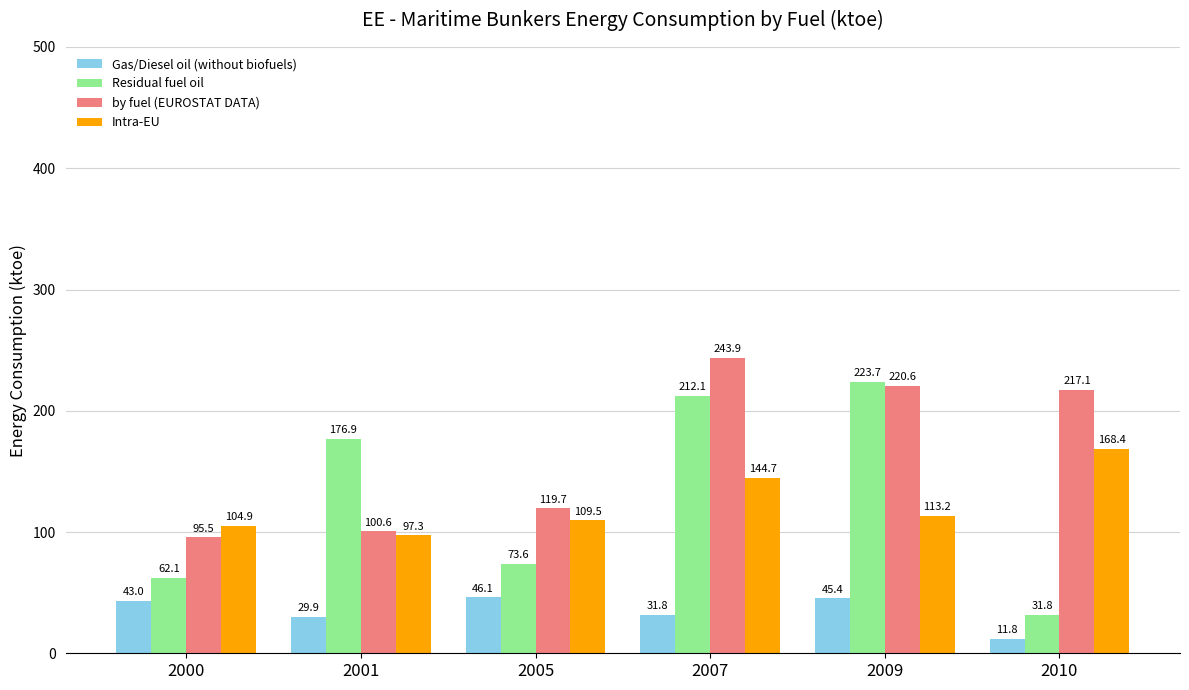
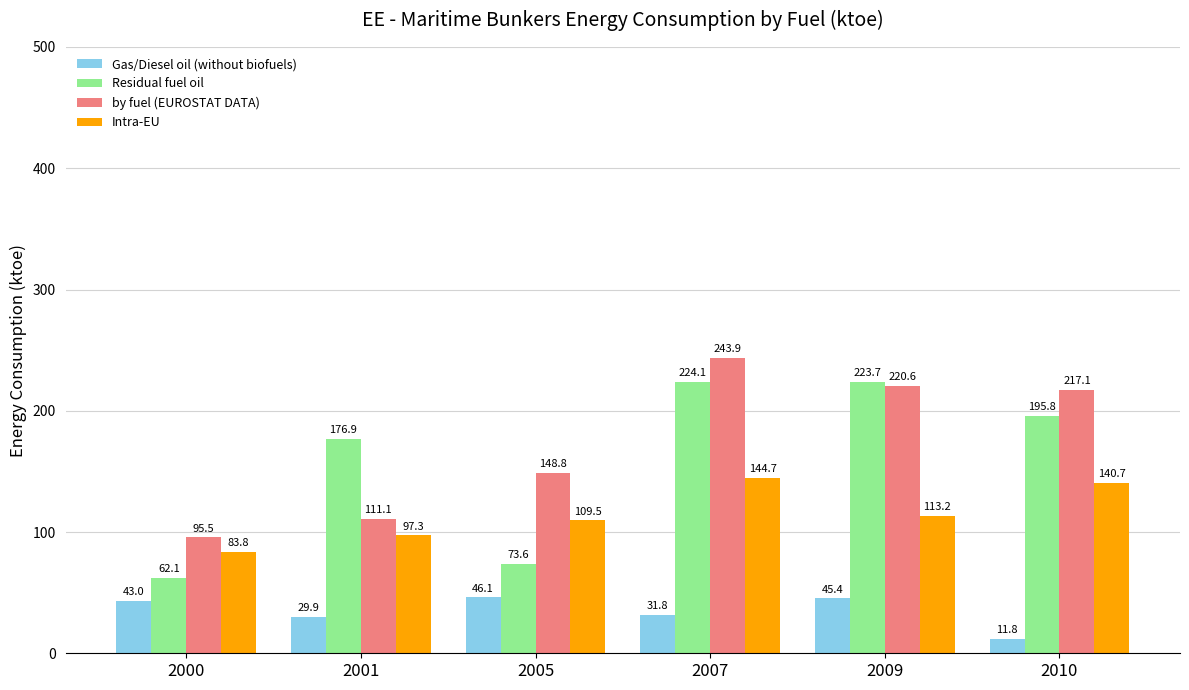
  {
    "Gas/Diesel oil (without biofuels)": {
      "2000": 43.0,
      "2001": 29.9,
      "2005": 46.1,
      "2007": 31.8,
      "2009": 45.4,
      "2010": 11.8
    },
    "Residual fuel oil": {
      "2000": 62.1,
      "2001": 176.9,
      "2005": 73.6,
-     "2007": 212.1,
+     "2007": 224.1,
      "2009": 223.7,
-     "2010": 31.8
+     "2010": 195.8
    },
    "by fuel (EUROSTAT DATA)": {
      "2000": 95.5,
-     "2001": 100.6,
-     "2005": 119.7,
+     "2001": 111.1,
+     "2005": 148.8,
      "2007": 243.9,
      "2009": 220.6,
      "2010": 217.1
    },
    "Intra-EU": {
-     "2000": 104.9,
+     "2000": 83.8,
      "2001": 97.3,
      "2005": 109.5,
      "2007": 144.7,
      "2009": 113.2,
-     "2010": 168.4
+     "2010": 140.7
    }
  }
